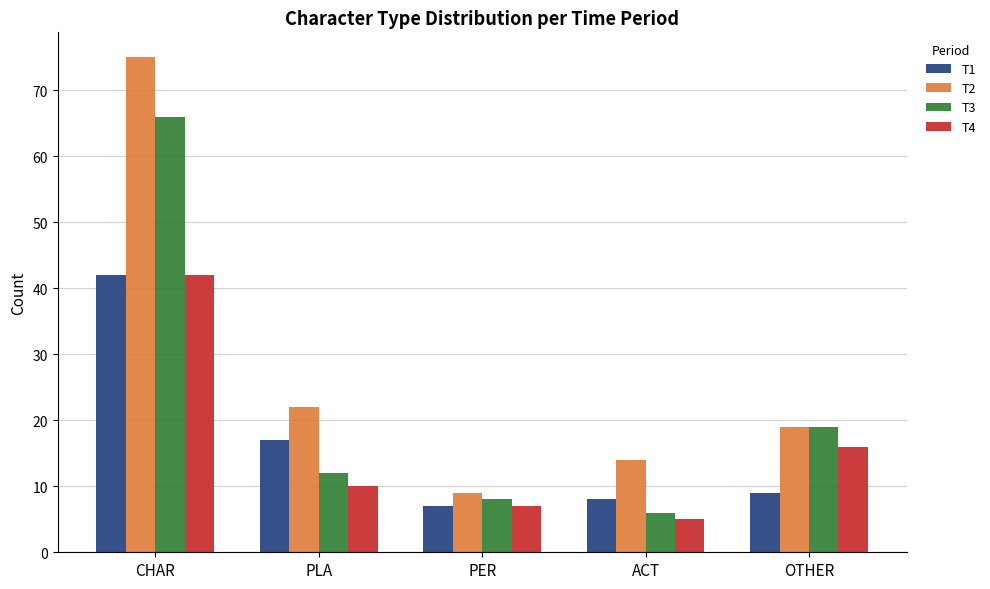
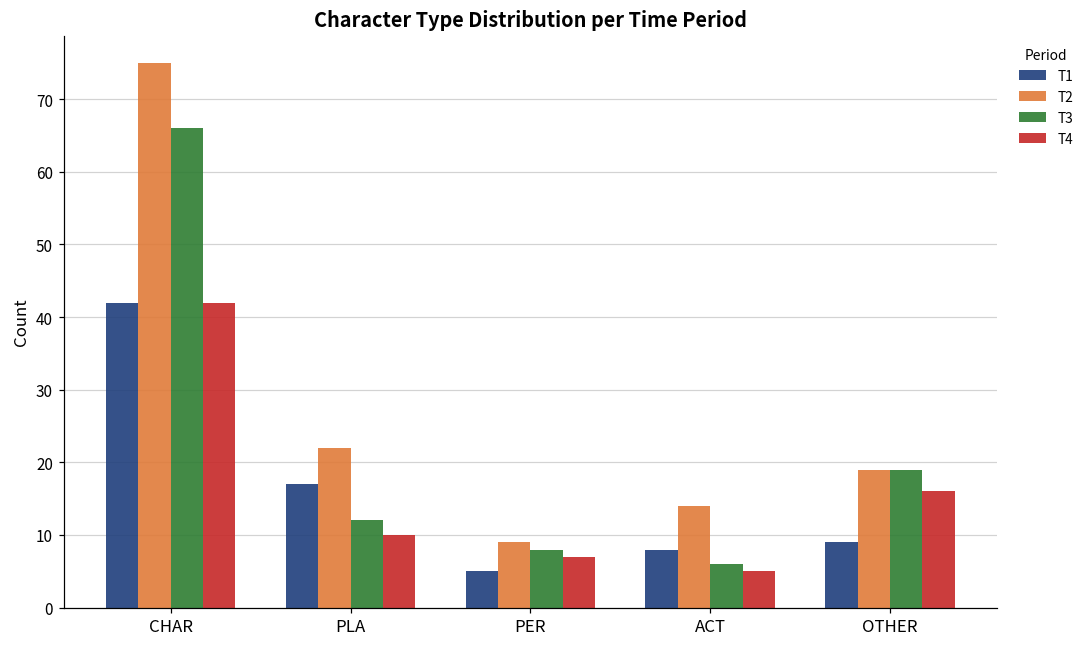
  {
    "T1": {
      "CHAR": 42,
      "PLA": 17,
-     "PER": 7,
+     "PER": 5,
      "ACT": 8,
      "OTHER": 9
    },
    "T2": {
      "CHAR": 75,
      "PLA": 22,
      "PER": 9,
      "ACT": 14,
      "OTHER": 19
    },
    "T3": {
      "CHAR": 66,
      "PLA": 12,
      "PER": 8,
      "ACT": 6,
      "OTHER": 19
    },
    "T4": {
      "CHAR": 42,
      "PLA": 10,
      "PER": 7,
      "ACT": 5,
      "OTHER": 16
    }
  }
